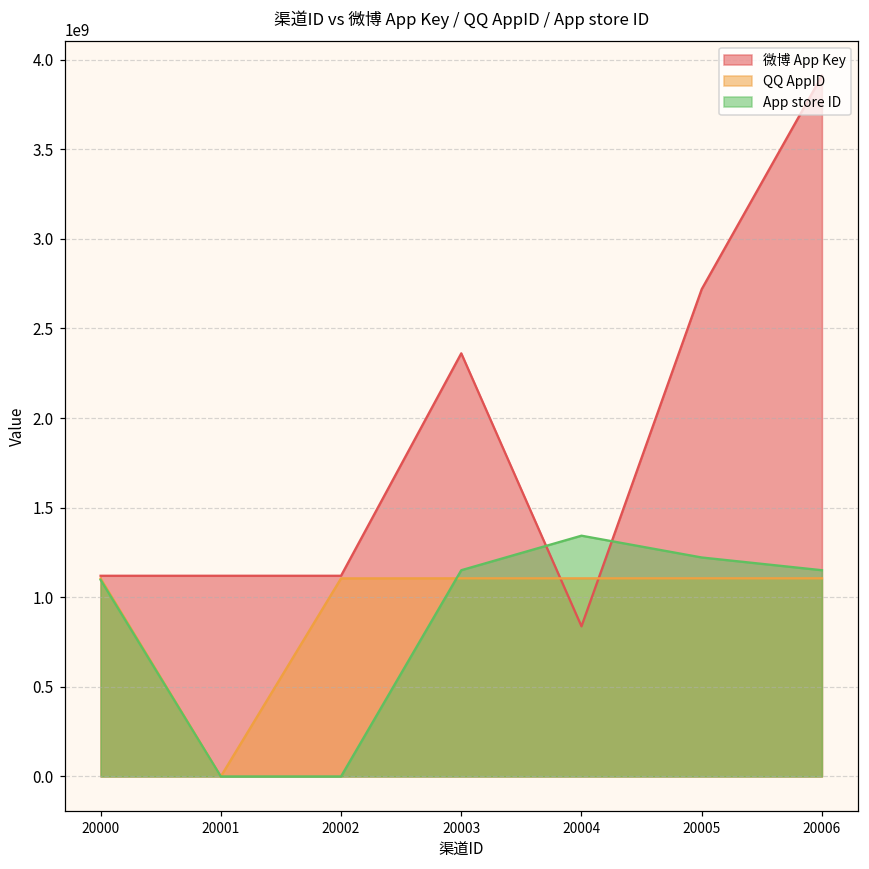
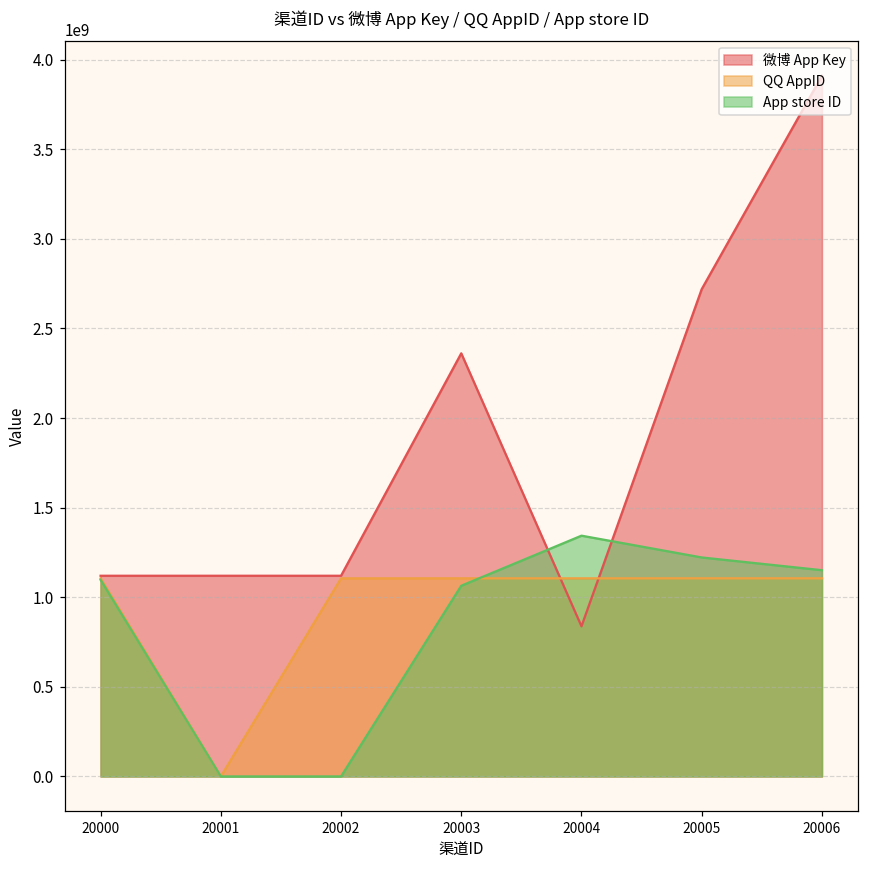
  {
    "微博 App Key": {
      "20001": 1120000000,
      "20003": 2360000000,
      "20004": 840000000,
      "20005": 2720000000
    },
    "QQ AppID": {
      "20003": 1110000000,
      "20004": 1110000000,
      "20005": 1110000000,
      "20006": 1110000000
    },
    "App store ID": {
      "20002": 0,
-     "20003": 1150000000,
+     "20003": 1060000000,
      "20004": 1340000000,
      "20005": 1220000000,
      "20006": 1150000000
    }
  }
